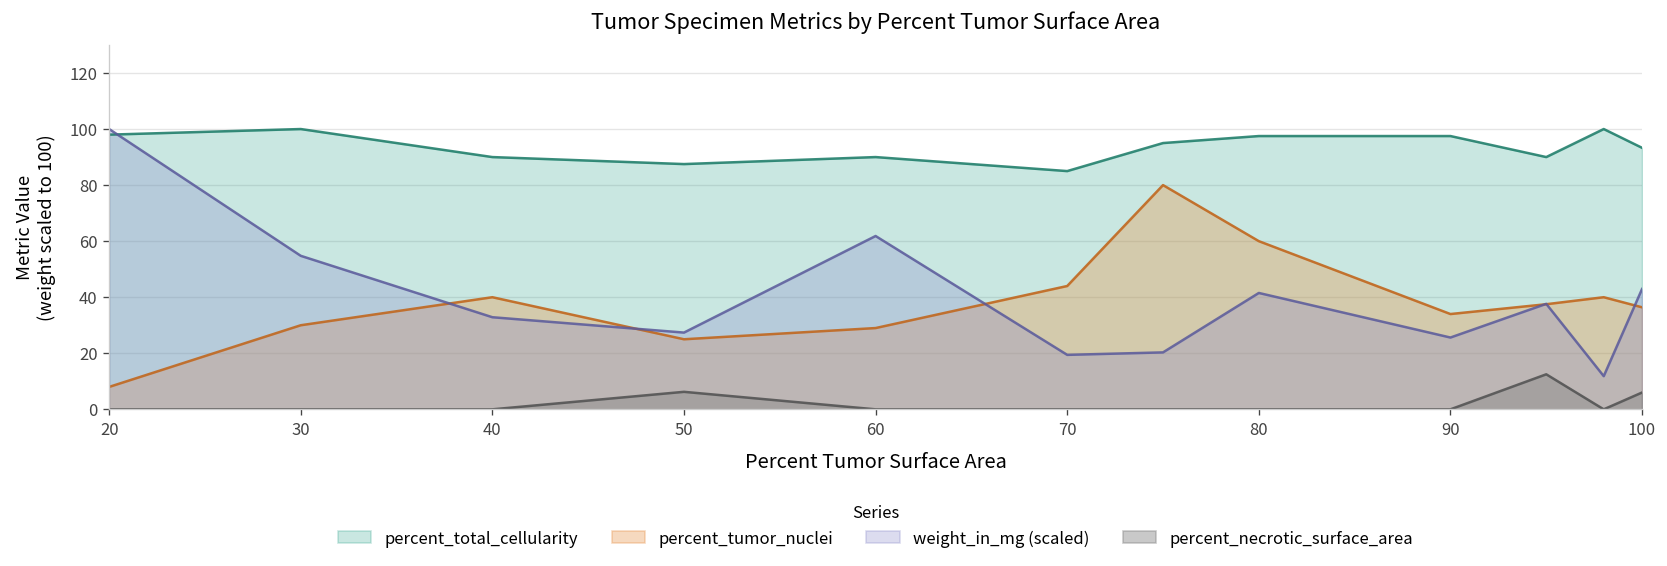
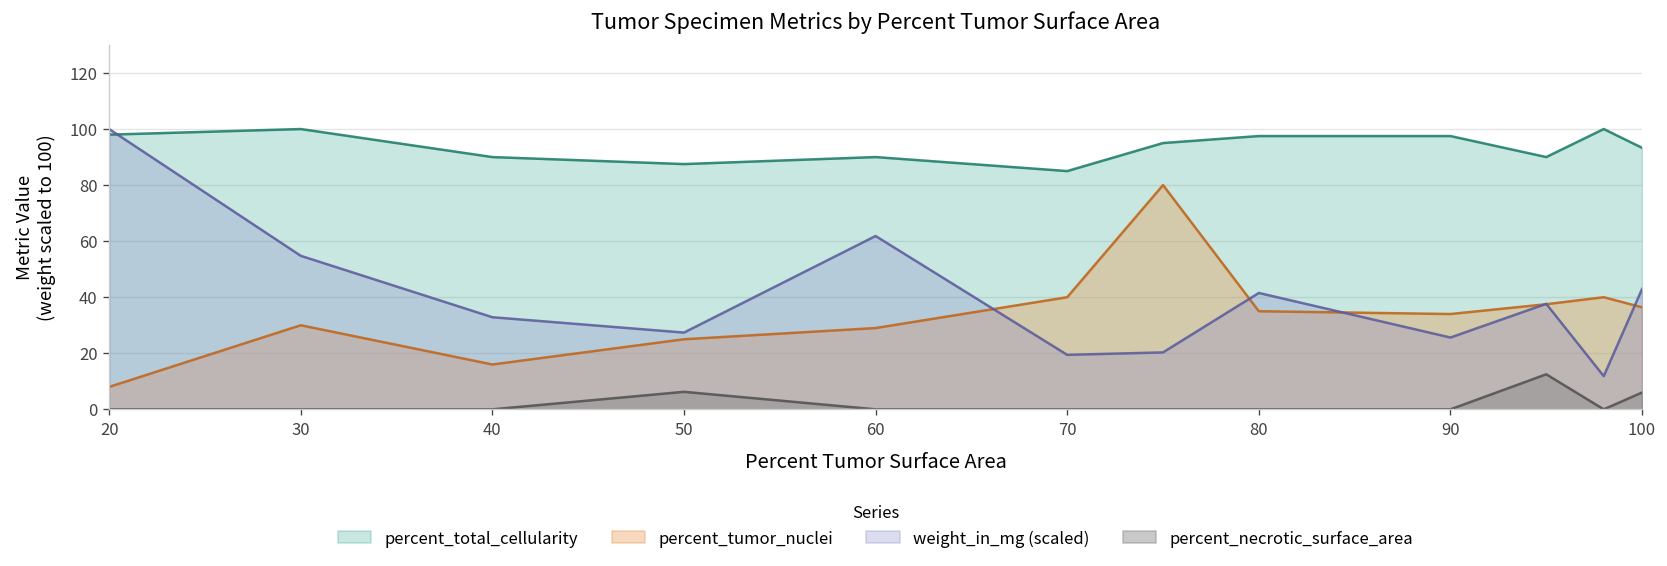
  {
    "percent_tumor_nuclei": {
      "20": 8,
      "30": 30,
-     "40": 40,
+     "40": 16,
      "50": 25,
      "60": 29,
-     "70": 44,
-     "80": 60,
+     "70": 40,
+     "80": 35,
      "90": 34,
      "100": 36
    }
  }
